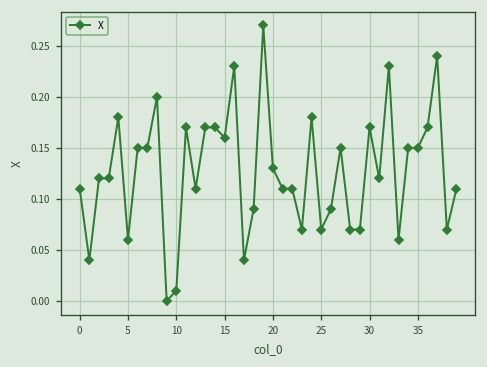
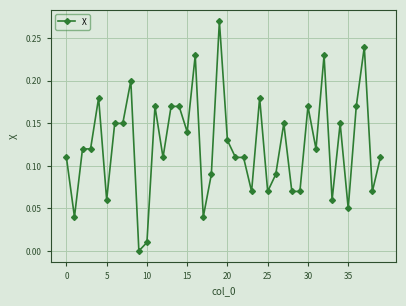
  {
    "0": 0.11,
    "5": 0.06,
    "10": 0.01,
-   "15": 0.16,
+   "15": 0.14,
    "20": 0.13,
    "25": 0.07,
    "30": 0.17,
-   "35": 0.15
+   "35": 0.05
  }
